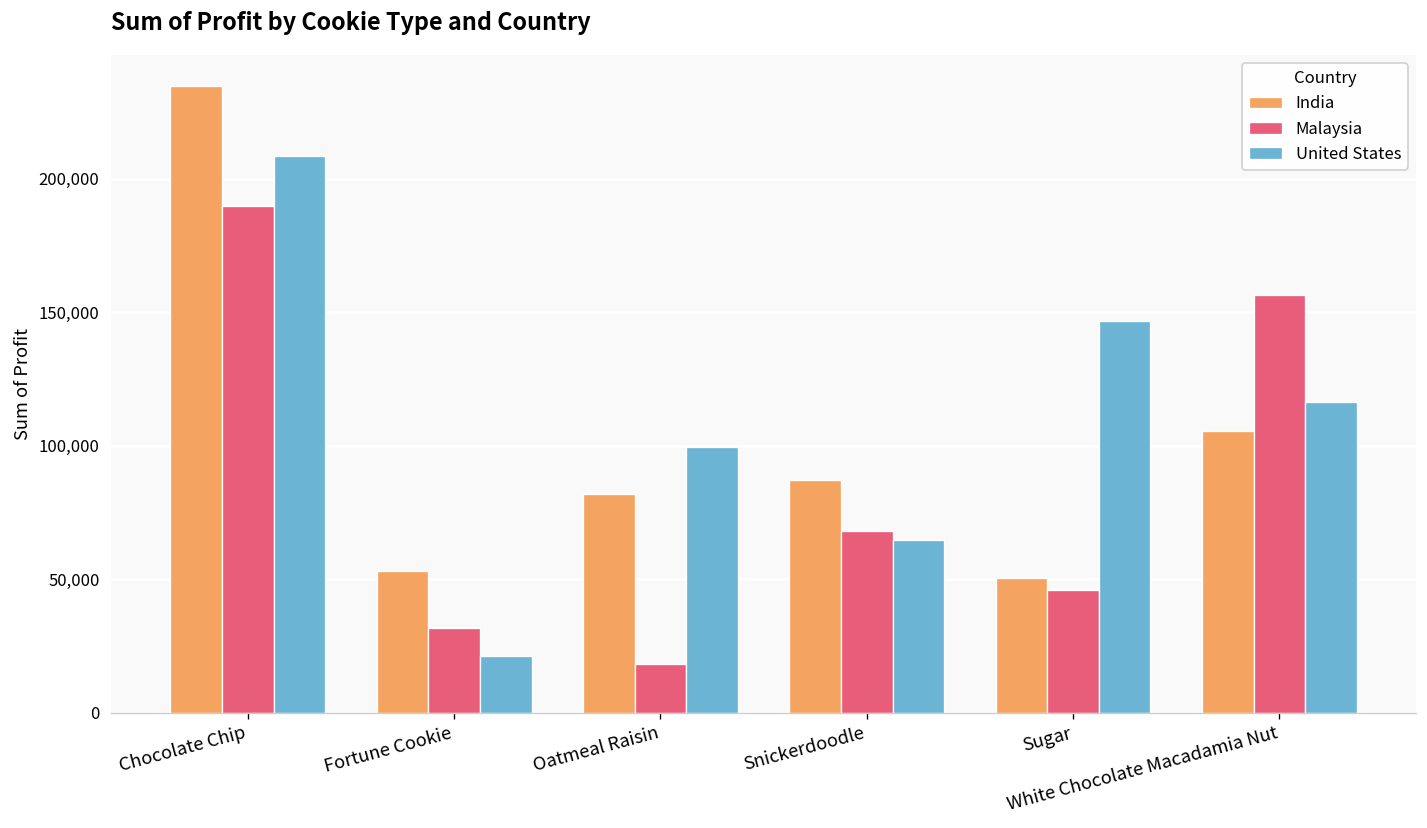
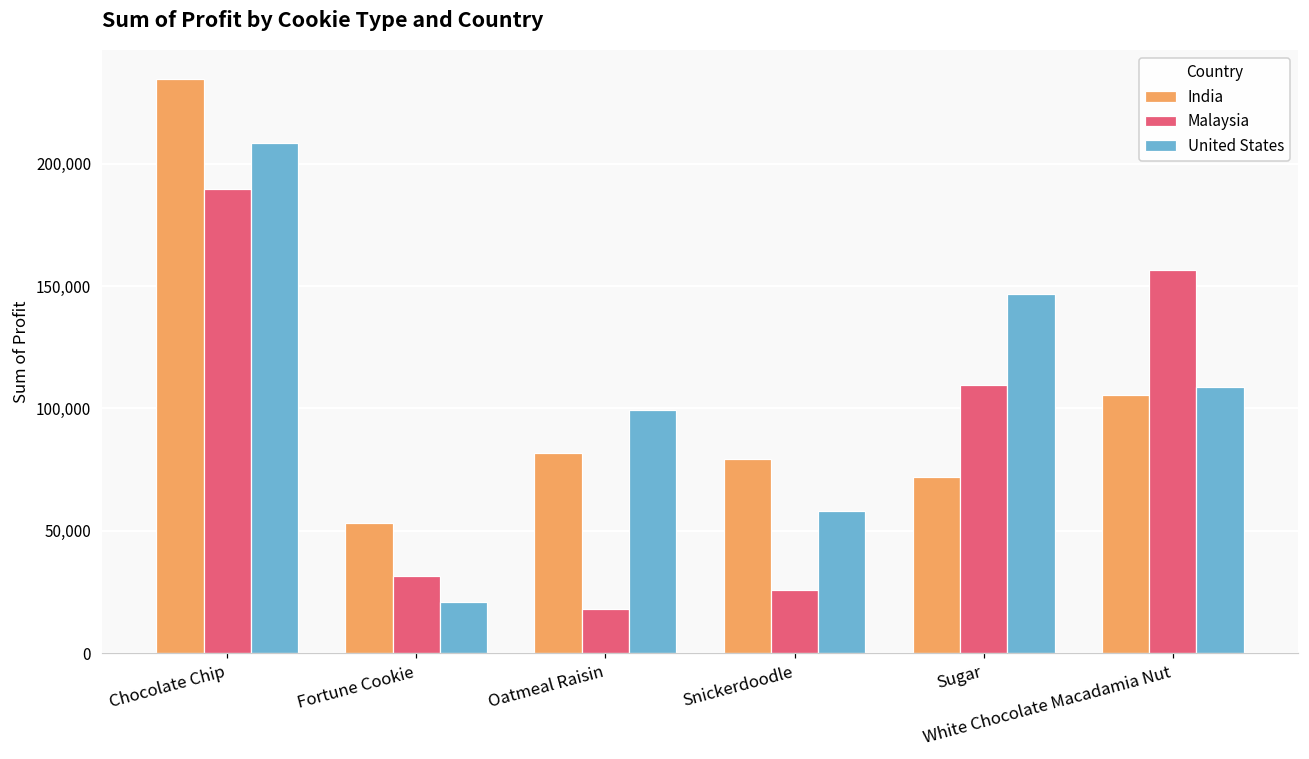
  {
    "India": {
      "Chocolate Chip": "235,000",
      "Fortune Cookie": "53,000",
      "Oatmeal Raisin": "82,000",
-     "Snickerdoodle": "87,000",
-     "Sugar": "50,000",
+     "Snickerdoodle": "79,000",
+     "Sugar": "72,000",
      "White Chocolate Macadamia Nut": "106,000"
    },
    "Malaysia": {
      "Chocolate Chip": "190,000",
      "Fortune Cookie": "32,000",
      "Oatmeal Raisin": "18,000",
-     "Snickerdoodle": "68,000",
-     "Sugar": "46,000",
+     "Snickerdoodle": "26,000",
+     "Sugar": "110,000",
      "White Chocolate Macadamia Nut": "156,000"
    },
    "United States": {
      "Chocolate Chip": "208,000",
      "Fortune Cookie": "21,000",
      "Oatmeal Raisin": "99,000",
-     "Snickerdoodle": "65,000",
+     "Snickerdoodle": "58,000",
      "Sugar": "147,000",
-     "White Chocolate Macadamia Nut": "116,000"
+     "White Chocolate Macadamia Nut": "109,000"
    }
  }
